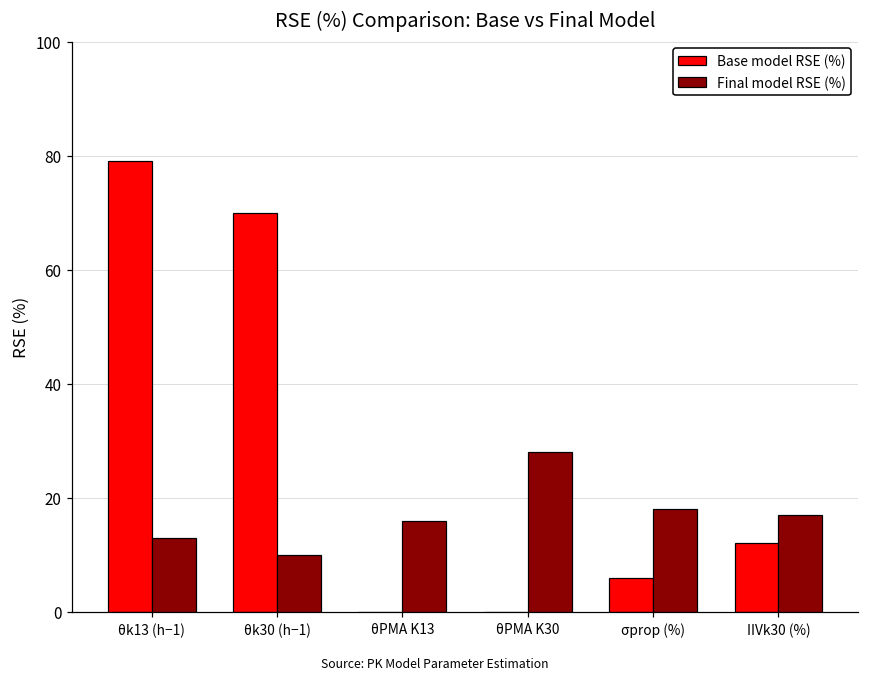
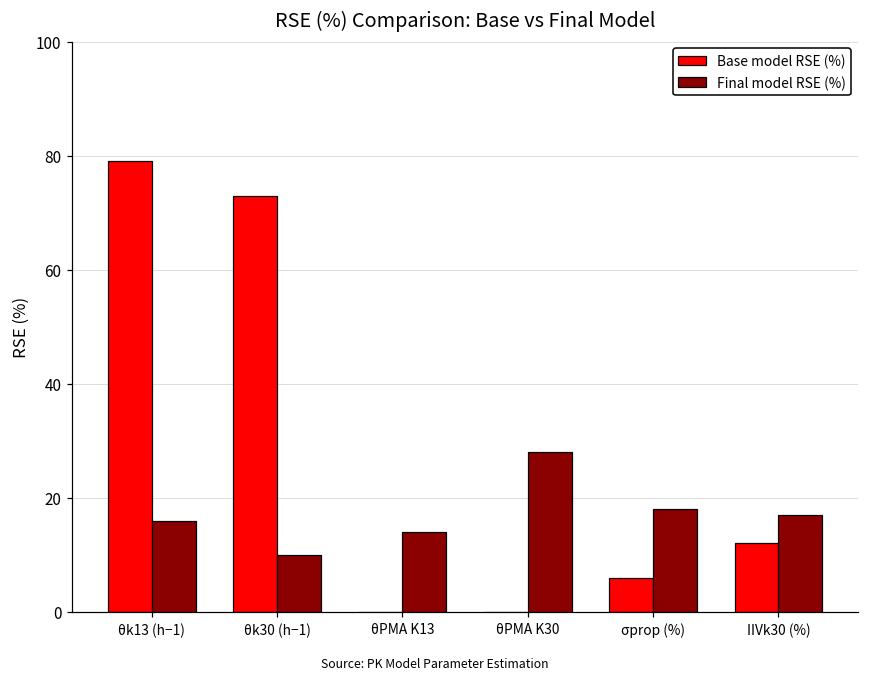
  {
    "Base model RSE (%)": {
      "θk13 (h−1)": 79,
-     "θk30 (h−1)": 70,
+     "θk30 (h−1)": 73,
      "θPMA K13": 0,
      "θPMA K30": 0,
      "σprop (%)": 6,
      "IIVk30 (%)": 12
    },
    "Final model RSE (%)": {
-     "θk13 (h−1)": 13,
+     "θk13 (h−1)": 16,
      "θk30 (h−1)": 10,
-     "θPMA K13": 16,
+     "θPMA K13": 14,
      "θPMA K30": 28,
      "σprop (%)": 18,
      "IIVk30 (%)": 17
    }
  }
